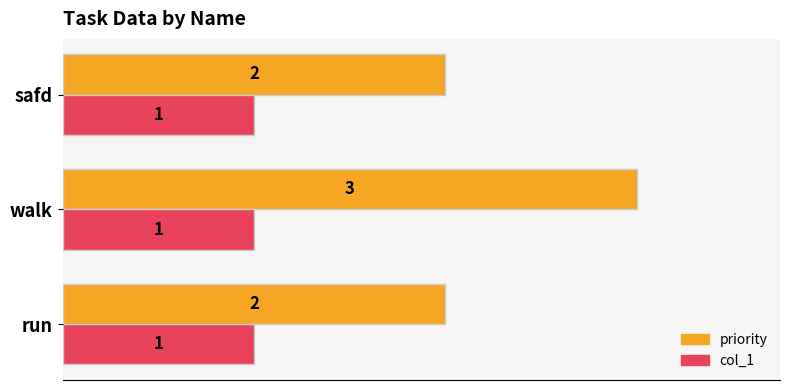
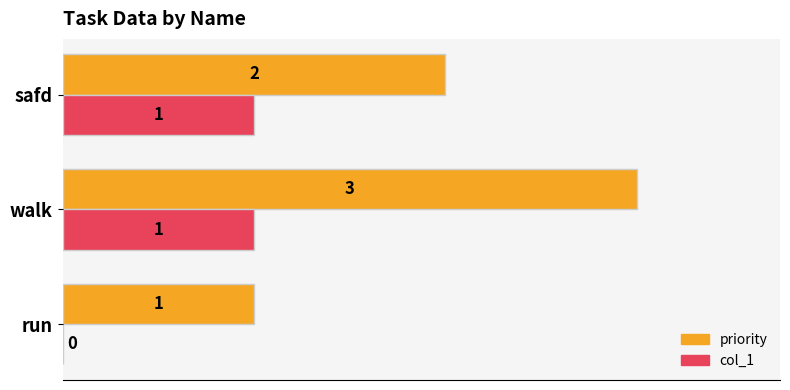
  {
    "priority": {
      "safd": 2,
      "walk": 3,
-     "run": 2
+     "run": 1
    },
    "col_1": {
      "safd": 1,
      "walk": 1,
-     "run": 1
+     "run": 0
    }
  }
